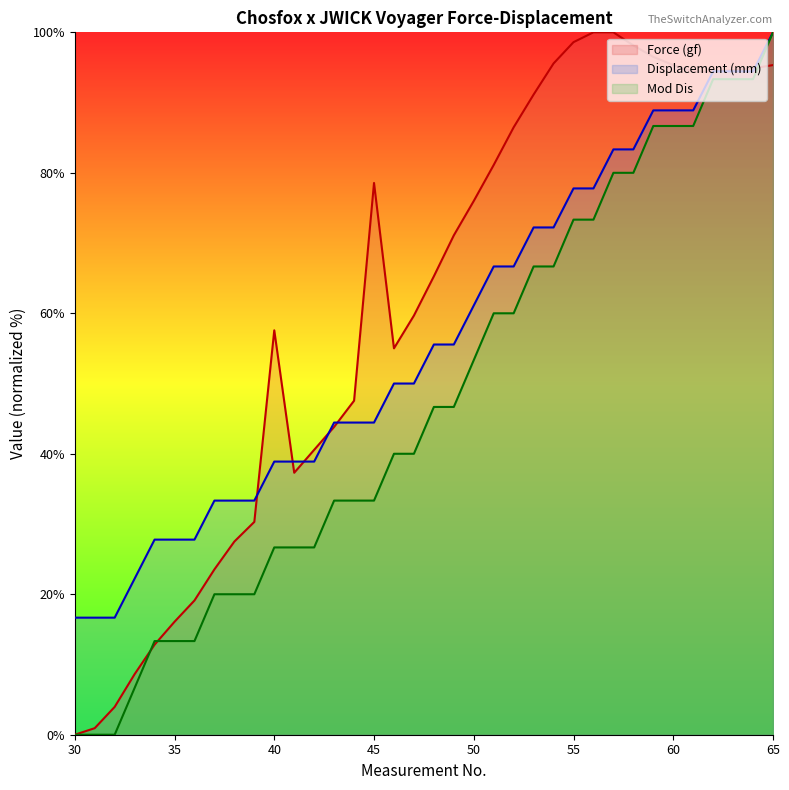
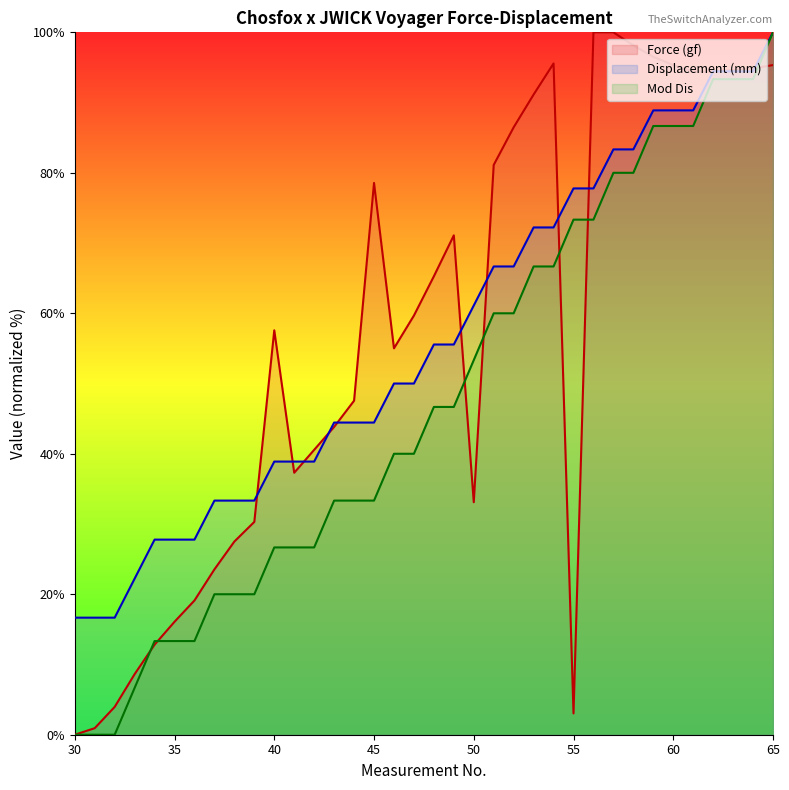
  {
    "Force (gf)": {
      "35": "16%",
      "40": "58%",
      "45": "79%",
-     "50": "76%",
-     "55": "99%",
+     "50": "33%",
+     "55": "3%",
      "65": "95%"
    }
  }
